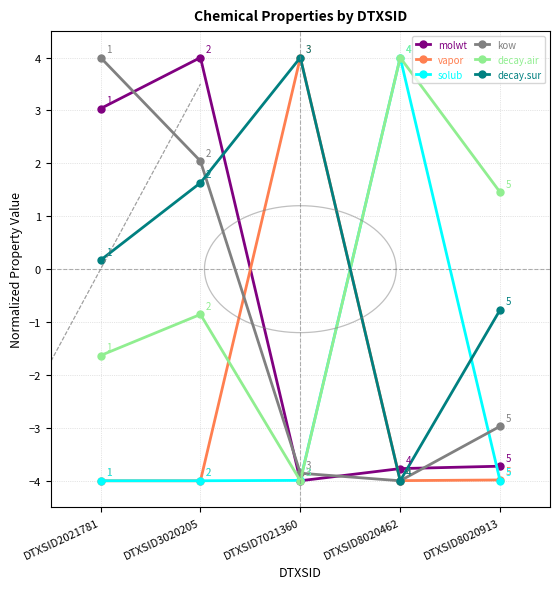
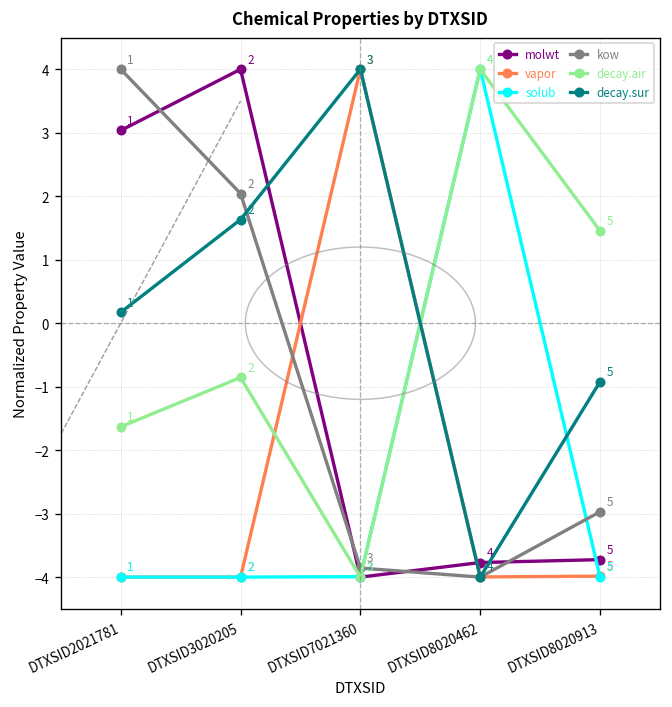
  {
    "decay.air": {
      "DTXSID3020205": -0.9
    },
    "decay.sur": {
-     "DTXSID8020913": -0.8
+     "DTXSID8020913": -0.9
    }
  }
